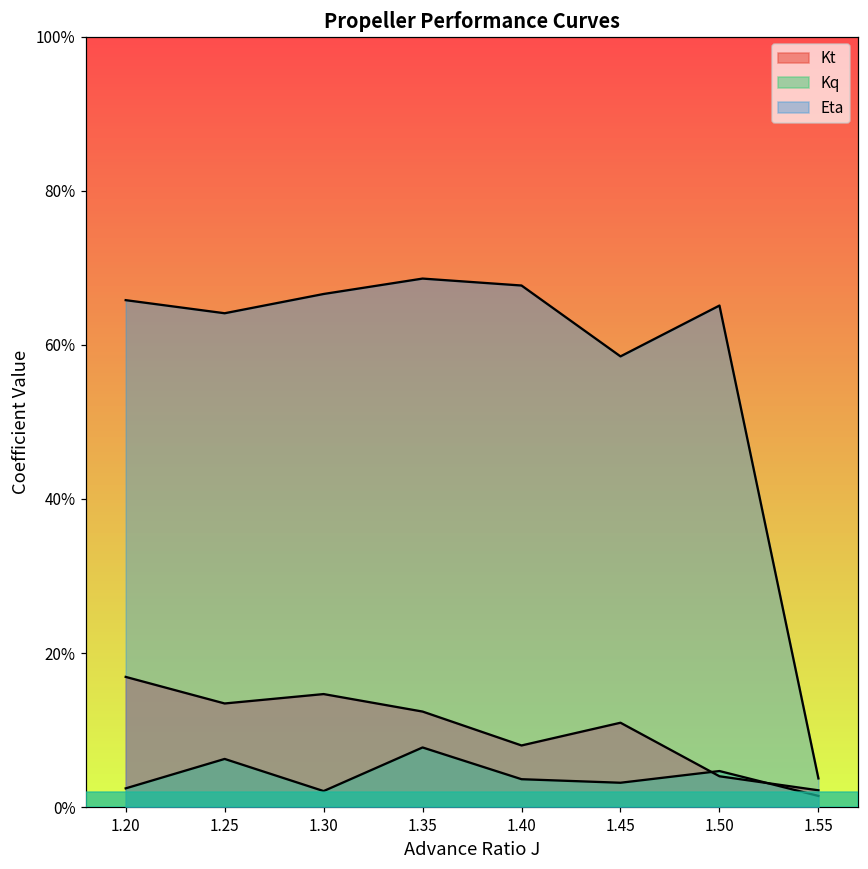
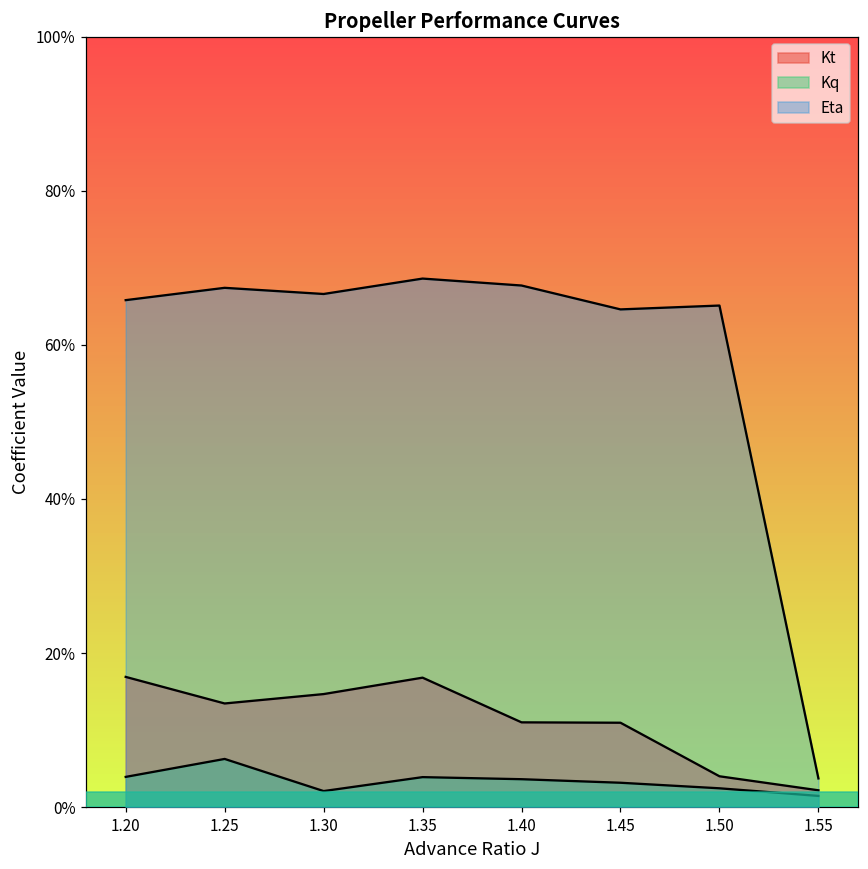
  {
    "Kt": {
      "1.20": "17%",
      "1.25": "13%",
      "1.30": "15%",
-     "1.35": "12%",
-     "1.40": "8%",
+     "1.35": "17%",
+     "1.40": "11%",
      "1.45": "11%",
      "1.50": "4%",
      "1.55": "2%"
    },
    "Kq": {
-     "1.20": "2%",
+     "1.20": "4%",
      "1.25": "6%",
      "1.30": "2%",
-     "1.35": "8%",
+     "1.35": "4%",
      "1.40": "4%",
      "1.45": "3%",
-     "1.50": "5%"
+     "1.50": "2%"
    },
    "Eta": {
      "1.20": "66%",
-     "1.25": "64%",
+     "1.25": "67%",
      "1.30": "67%",
      "1.35": "69%",
      "1.40": "68%",
-     "1.45": "59%",
+     "1.45": "65%",
      "1.50": "65%",
      "1.55": "4%"
    }
  }
